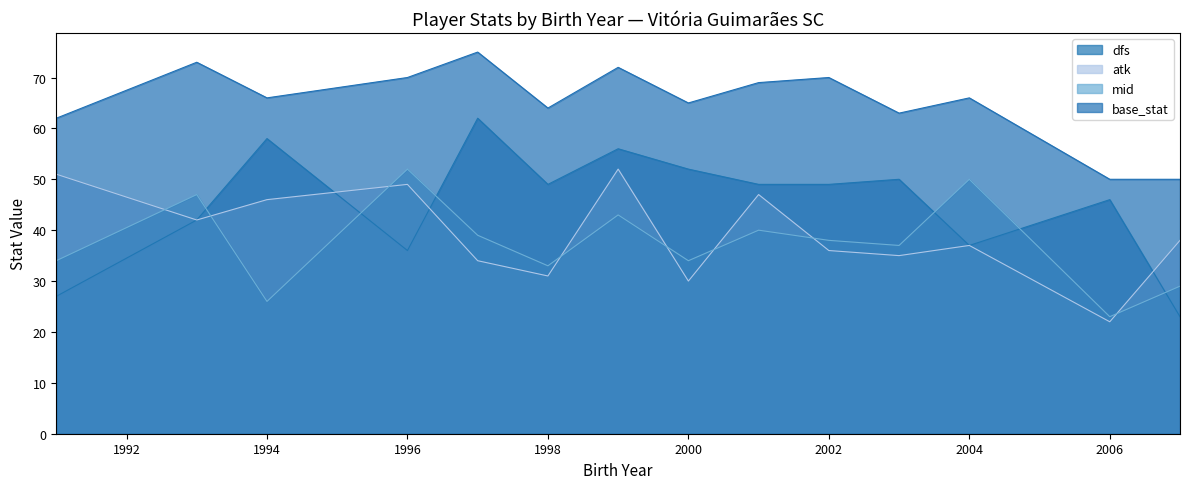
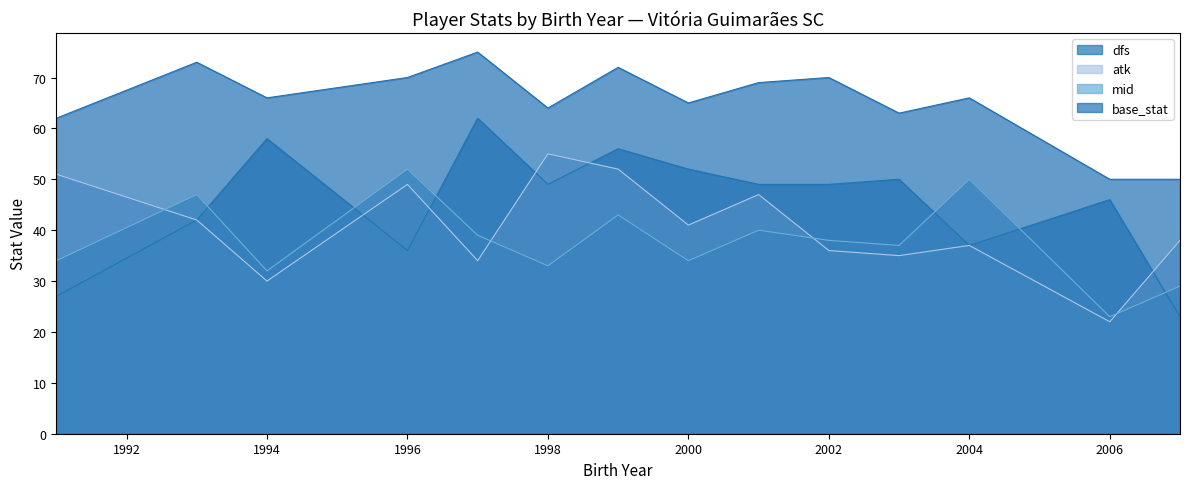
  {
    "atk": {
-     "1994": 46,
+     "1994": 30,
      "1996": 49,
-     "1998": 31,
-     "2000": 30,
+     "1998": 55,
+     "2000": 41,
      "2002": 36,
      "2006": 22
    },
    "mid": {
-     "1994": 26,
+     "1994": 32,
      "1996": 52,
      "1998": 33,
      "2000": 34,
      "2002": 38,
      "2004": 50,
      "2006": 23
    }
  }
